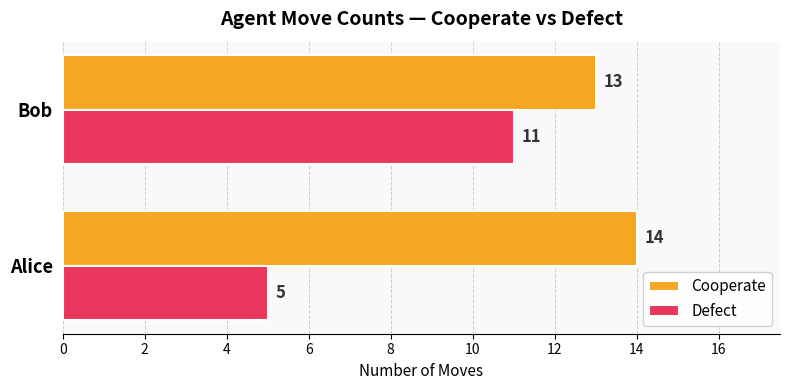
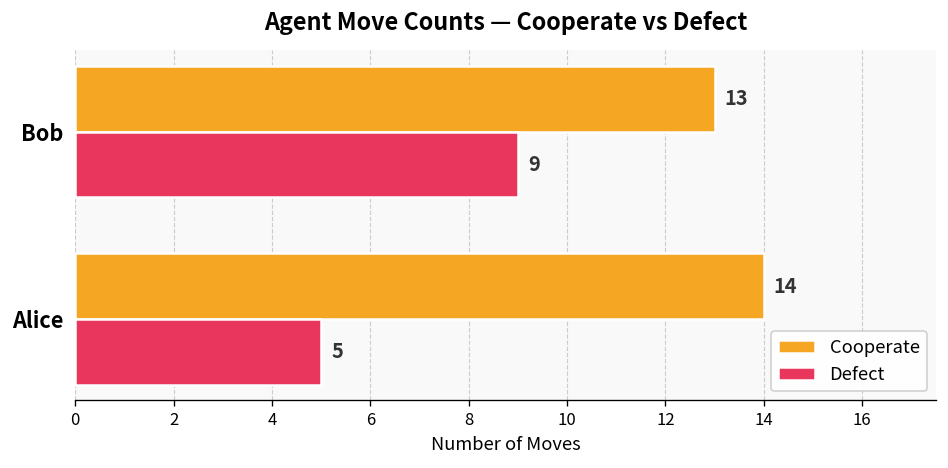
  {
    "Cooperate": {
      "Bob": 13,
      "Alice": 14
    },
    "Defect": {
-     "Bob": 11,
+     "Bob": 9,
      "Alice": 5
    }
  }
